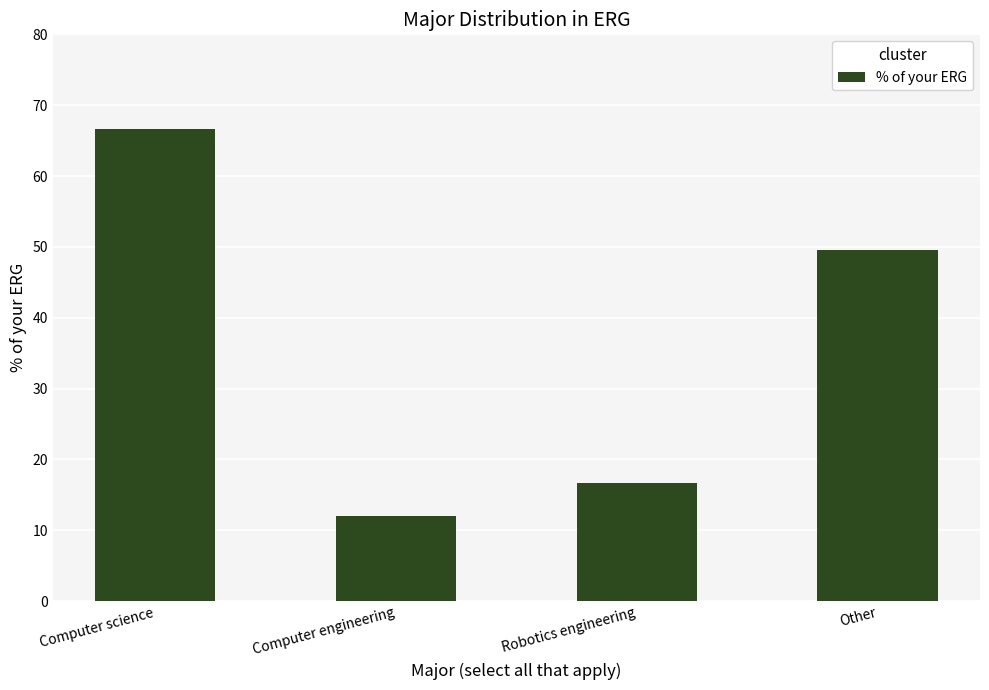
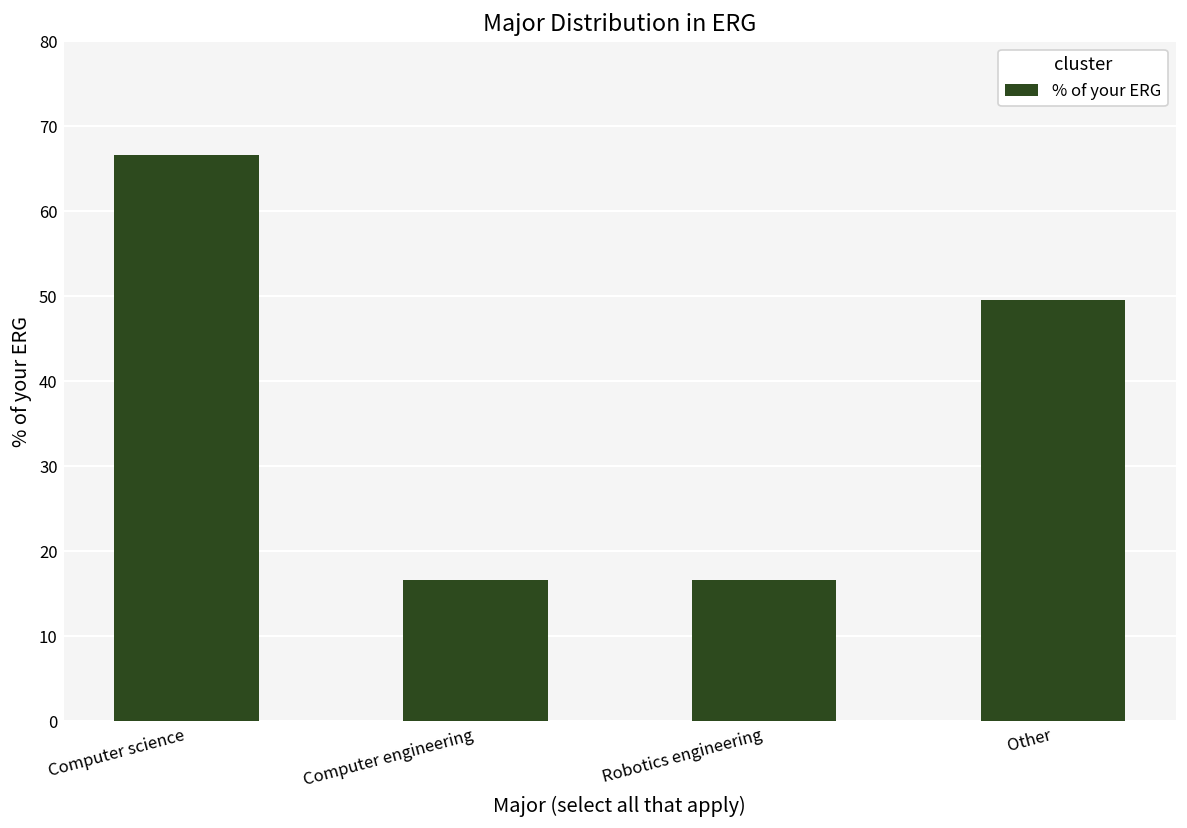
  {
    "Computer science": 67,
-   "Computer engineering": 12,
+   "Computer engineering": 17,
    "Robotics engineering": 17,
    "Other": 50
  }
